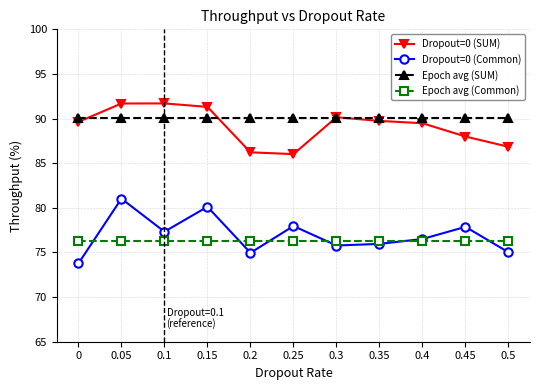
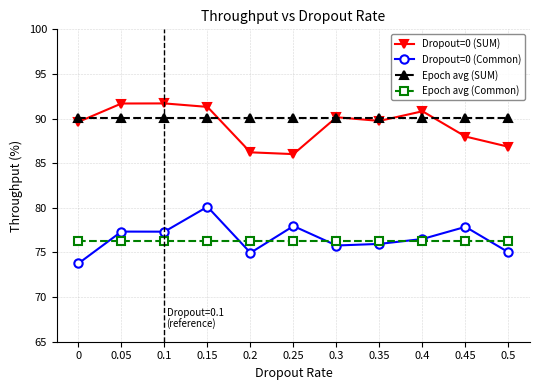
  {
    "Dropout=0 (SUM)": {
      "0": 90,
      "0.05": 92,
      "0.1": 92,
      "0.15": 91,
      "0.2": 86,
      "0.25": 86,
      "0.35": 90,
-     "0.4": 89,
+     "0.4": 91,
      "0.45": 88,
      "0.5": 87
    },
    "Dropout=0 (Common)": {
      "0": 74,
-     "0.05": 81,
+     "0.05": 77,
      "0.1": 77,
      "0.15": 80,
      "0.2": 75,
      "0.25": 78,
      "0.3": 76,
      "0.35": 76,
      "0.45": 78,
      "0.5": 75
    },
    "Epoch avg (SUM)": {
      "0": 90,
      "0.05": 90,
      "0.1": 90,
      "0.15": 90,
      "0.2": 90,
      "0.25": 90,
      "0.35": 90,
      "0.4": 90,
      "0.45": 90,
      "0.5": 90
    },
    "Epoch avg (Common)": {
      "0": 76,
      "0.05": 76,
      "0.1": 76,
      "0.15": 76,
      "0.2": 76,
      "0.25": 76,
      "0.3": 76,
      "0.35": 76,
      "0.45": 76,
      "0.5": 76
    }
  }
